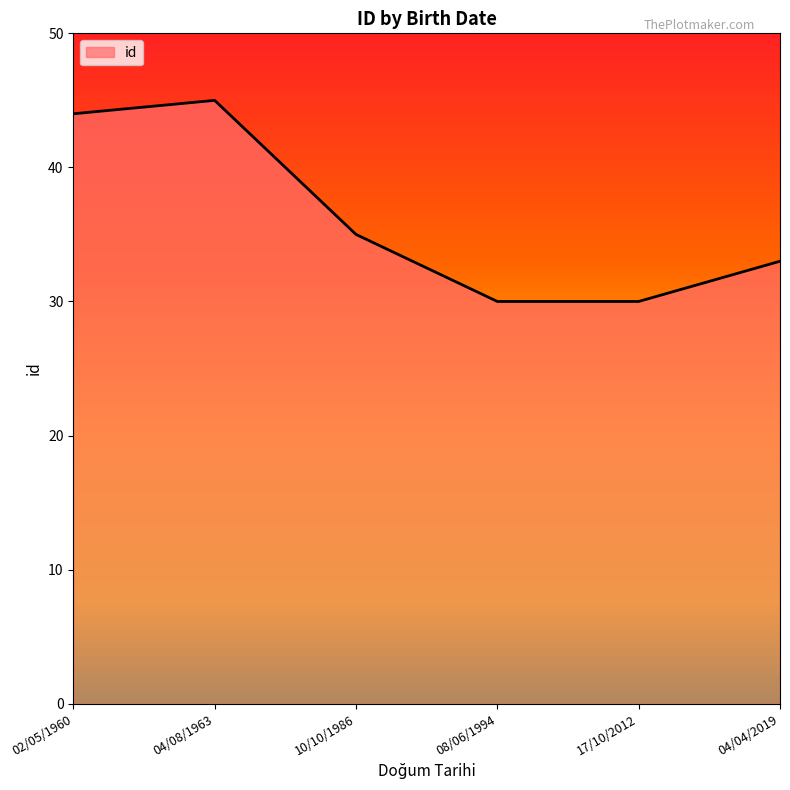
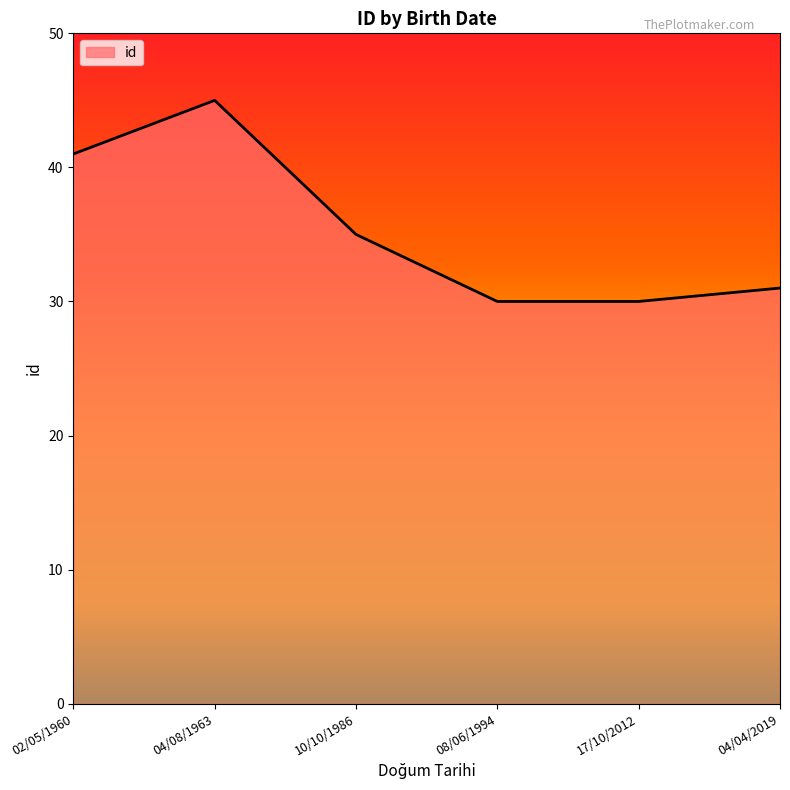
  {
-   "02/05/1960": 44,
+   "02/05/1960": 41,
    "04/08/1963": 45,
    "10/10/1986": 35,
    "08/06/1994": 30,
    "17/10/2012": 30,
-   "04/04/2019": 33
+   "04/04/2019": 31
  }
